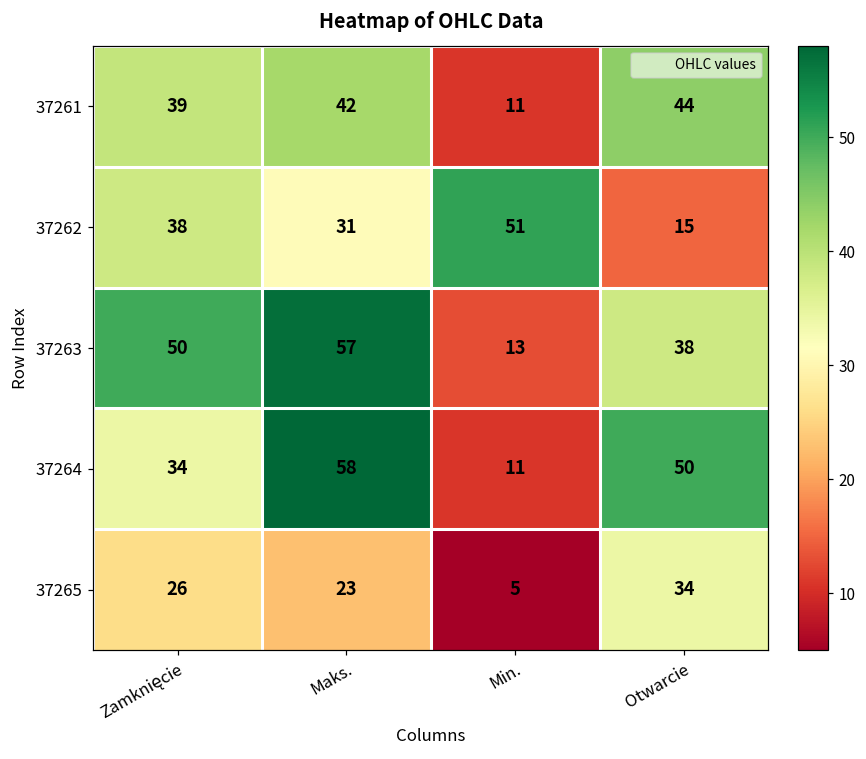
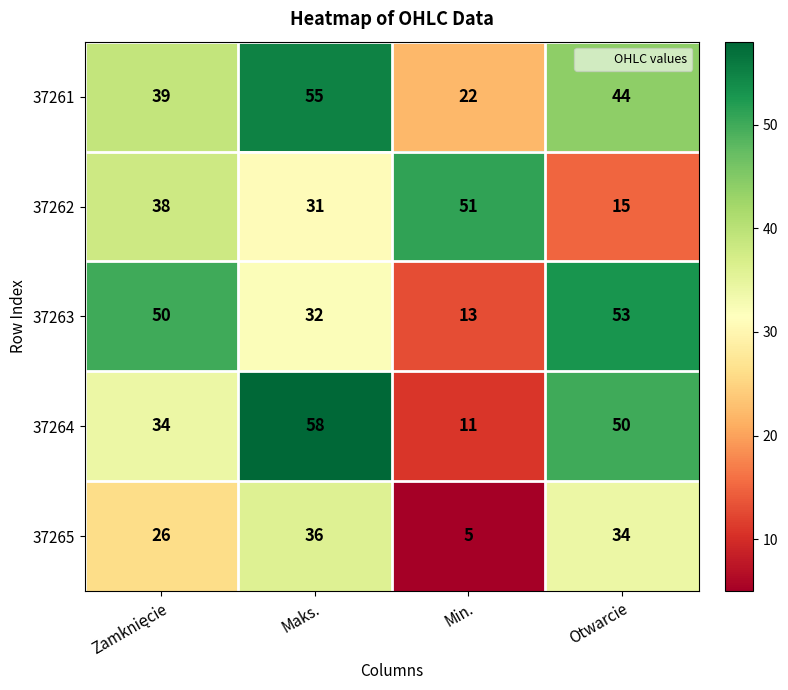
  {
    "37261": {
      "Zamknięcie": 39,
-     "Maks.": 42,
-     "Min.": 11,
+     "Maks.": 55,
+     "Min.": 22,
      "Otwarcie": 44
    },
    "37262": {
      "Zamknięcie": 38,
      "Maks.": 31,
      "Min.": 51,
      "Otwarcie": 15
    },
    "37263": {
      "Zamknięcie": 50,
-     "Maks.": 57,
+     "Maks.": 32,
      "Min.": 13,
-     "Otwarcie": 38
+     "Otwarcie": 53
    },
    "37264": {
      "Zamknięcie": 34,
      "Maks.": 58,
      "Min.": 11,
      "Otwarcie": 50
    },
    "37265": {
      "Zamknięcie": 26,
-     "Maks.": 23,
+     "Maks.": 36,
      "Min.": 5,
      "Otwarcie": 34
    }
  }
